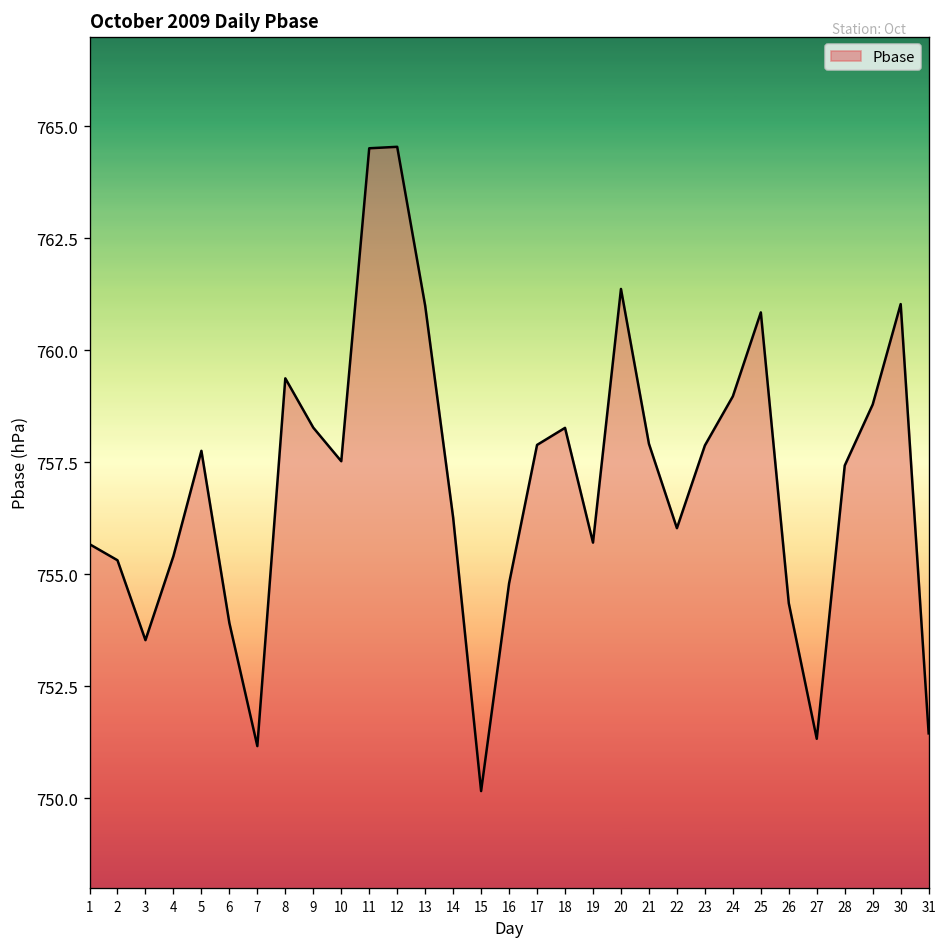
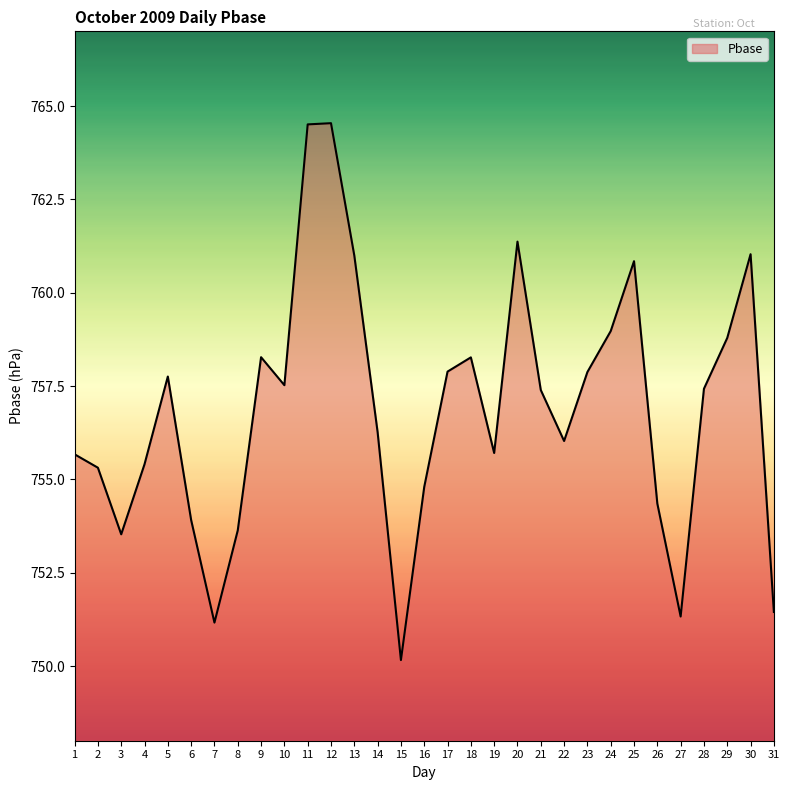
  {
    "1": 755.7,
    "2": 755.3,
    "3": 753.5,
    "4": 755.4,
    "5": 757.8,
    "6": 753.9,
    "7": 751.2,
-   "8": 759.4,
+   "8": 753.6,
    "9": 758.3,
    "10": 757.5,
    "11": 764.5,
    "12": 764.5,
    "13": 761.0,
    "14": 756.3,
    "15": 750.2,
    "16": 754.8,
    "17": 757.9,
    "18": 758.3,
    "19": 755.7,
    "20": 761.4,
-   "21": 757.9,
+   "21": 757.4,
    "22": 756.0,
    "23": 757.9,
    "24": 759.0,
    "25": 760.8,
    "26": 754.4,
    "27": 751.3,
    "28": 757.4,
    "29": 758.8,
    "30": 761.0,
    "31": 751.4
  }
